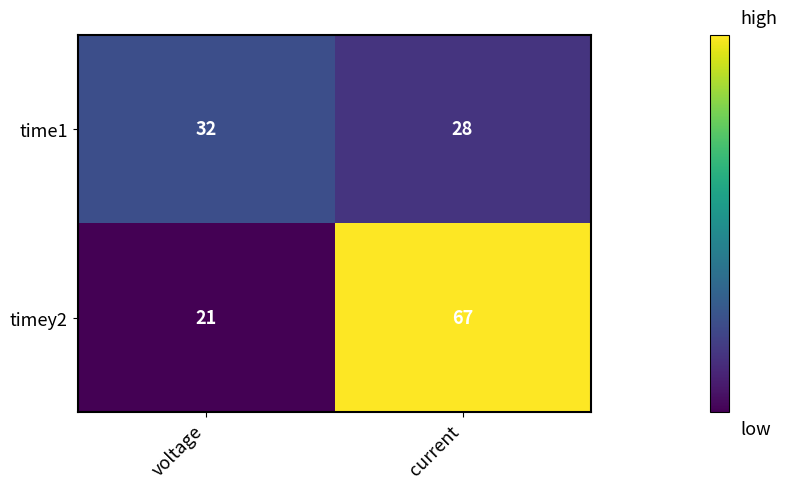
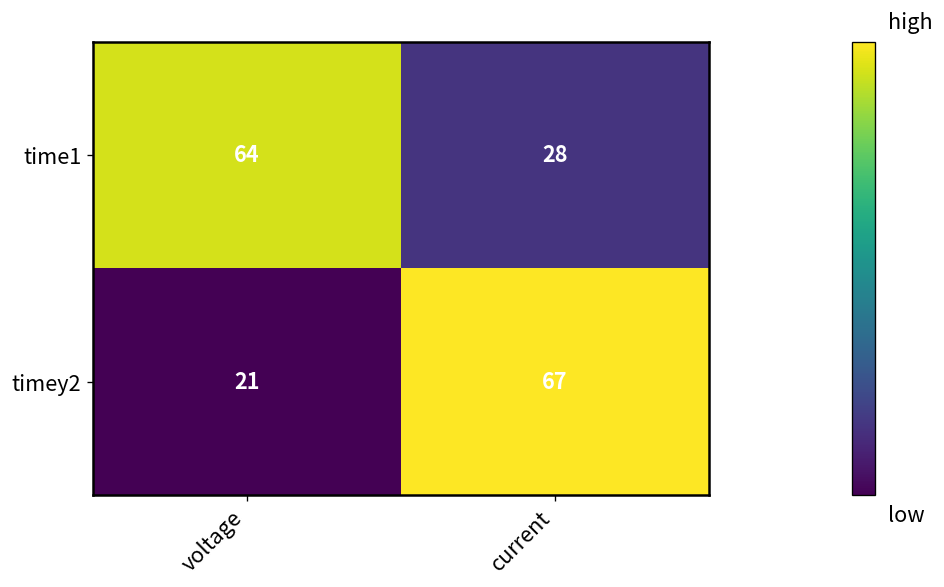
  {
    "time1": {
-     "voltage": 32,
+     "voltage": 64,
      "current": 28
    },
    "timey2": {
      "voltage": 21,
      "current": 67
    }
  }
